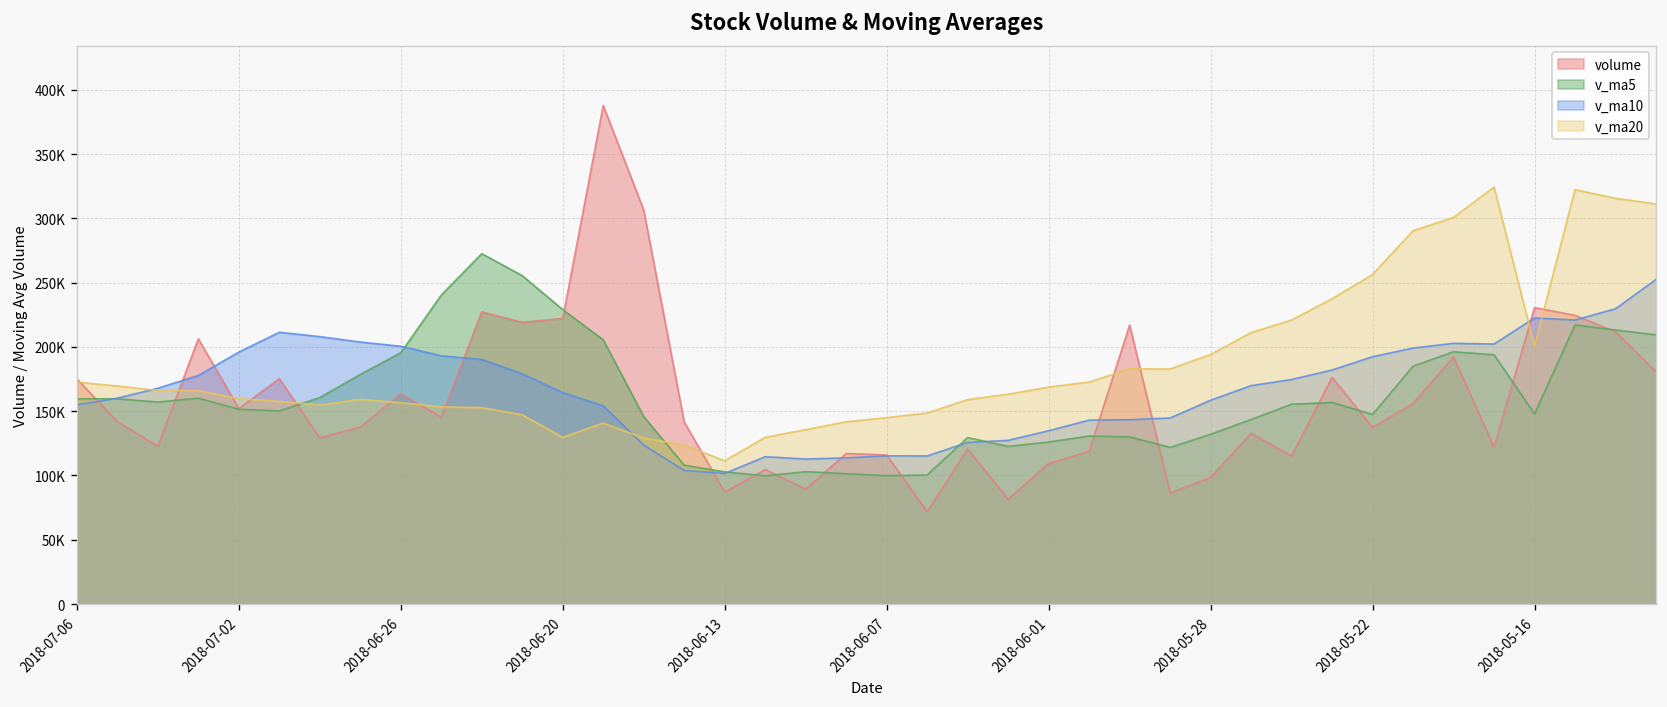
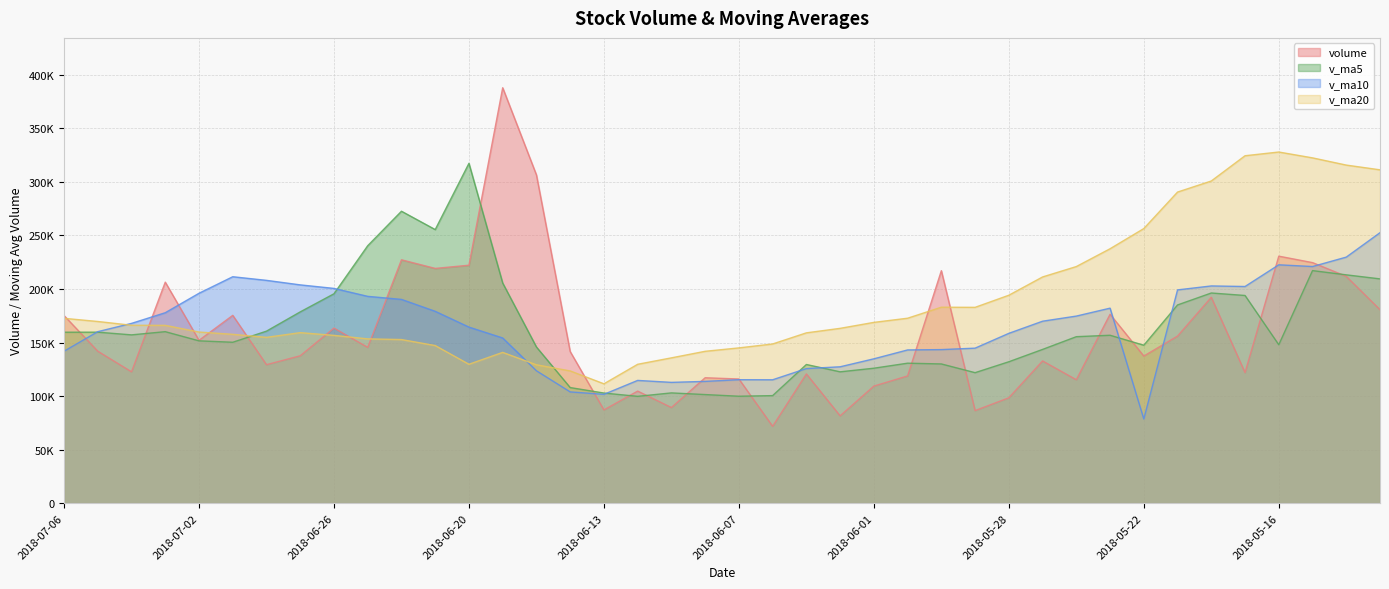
  {
    "volume": {
      "2018-07-06": 175000,
      "2018-06-26": 163000,
      "2018-06-20": 222000,
      "2018-06-13": 87000,
      "2018-06-01": 109000,
      "2018-05-28": 98000,
      "2018-05-22": 137000,
      "2018-05-16": 231000
    },
    "v_ma5": {
      "2018-07-06": 160000,
      "2018-06-26": 196000,
-     "2018-06-20": 229000,
+     "2018-06-20": 317000,
      "2018-06-07": 100000,
      "2018-06-01": 126000,
      "2018-05-28": 132000,
      "2018-05-22": 147000,
      "2018-05-16": 148000
    },
    "v_ma10": {
-     "2018-07-06": 155000,
+     "2018-07-06": 142000,
      "2018-07-02": 196000,
      "2018-06-26": 201000,
      "2018-06-20": 164000,
      "2018-06-01": 135000,
      "2018-05-28": 159000,
-     "2018-05-22": 192000,
+     "2018-05-22": 79000,
      "2018-05-16": 223000
    },
    "v_ma20": {
      "2018-07-06": 173000,
      "2018-07-02": 160000,
      "2018-06-26": 157000,
      "2018-06-20": 130000,
      "2018-06-13": 111000,
      "2018-06-07": 145000,
      "2018-06-01": 169000,
      "2018-05-28": 194000,
      "2018-05-22": 256000,
-     "2018-05-16": 201000
+     "2018-05-16": 328000
    }
  }
